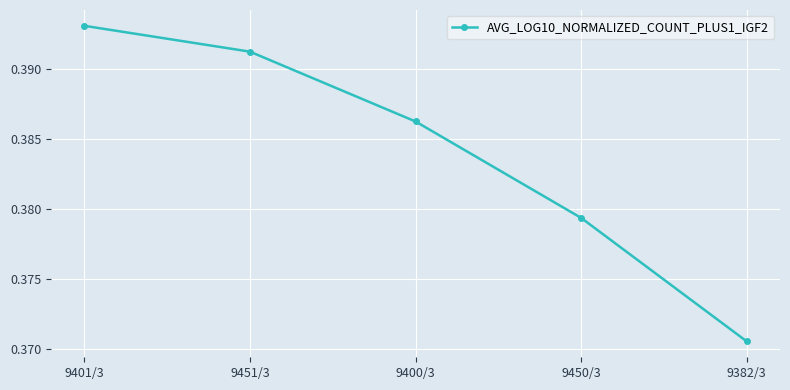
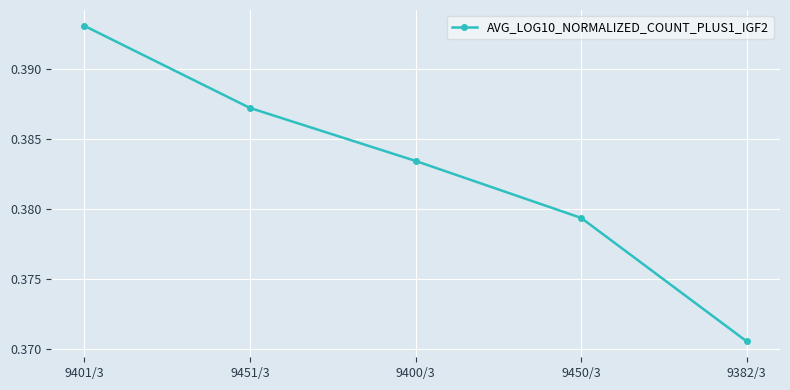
  {
    "9401/3": 0.3931,
-   "9451/3": 0.3912,
-   "9400/3": 0.3862,
+   "9451/3": 0.3872,
+   "9400/3": 0.3834,
    "9450/3": 0.3793,
    "9382/3": 0.3705
  }
